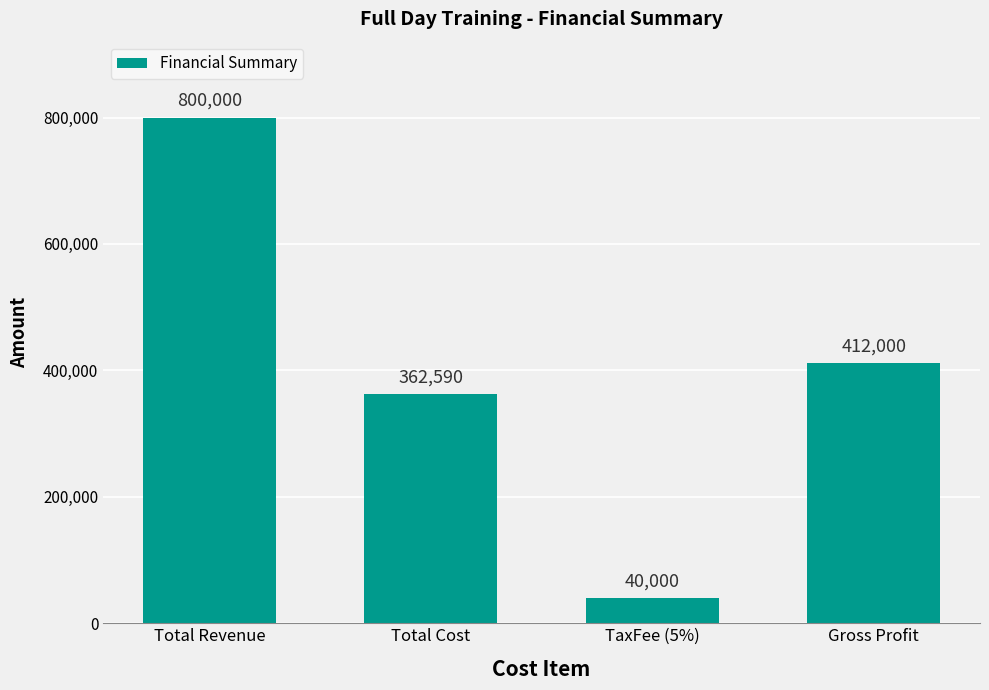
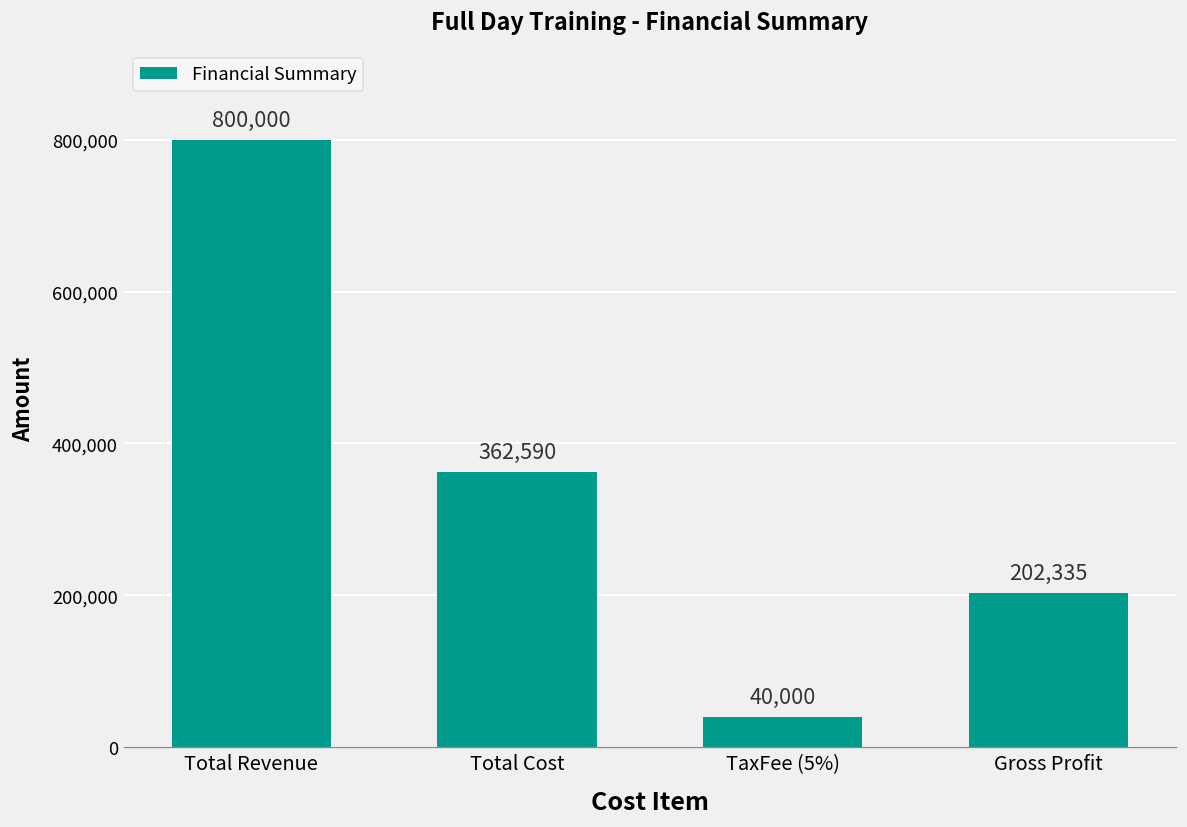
  {
    "Total Revenue": "800,000",
    "Total Cost": "362,590",
    "TaxFee (5%)": "40,000",
-   "Gross Profit": "412,000"
+   "Gross Profit": "202,335"
  }
